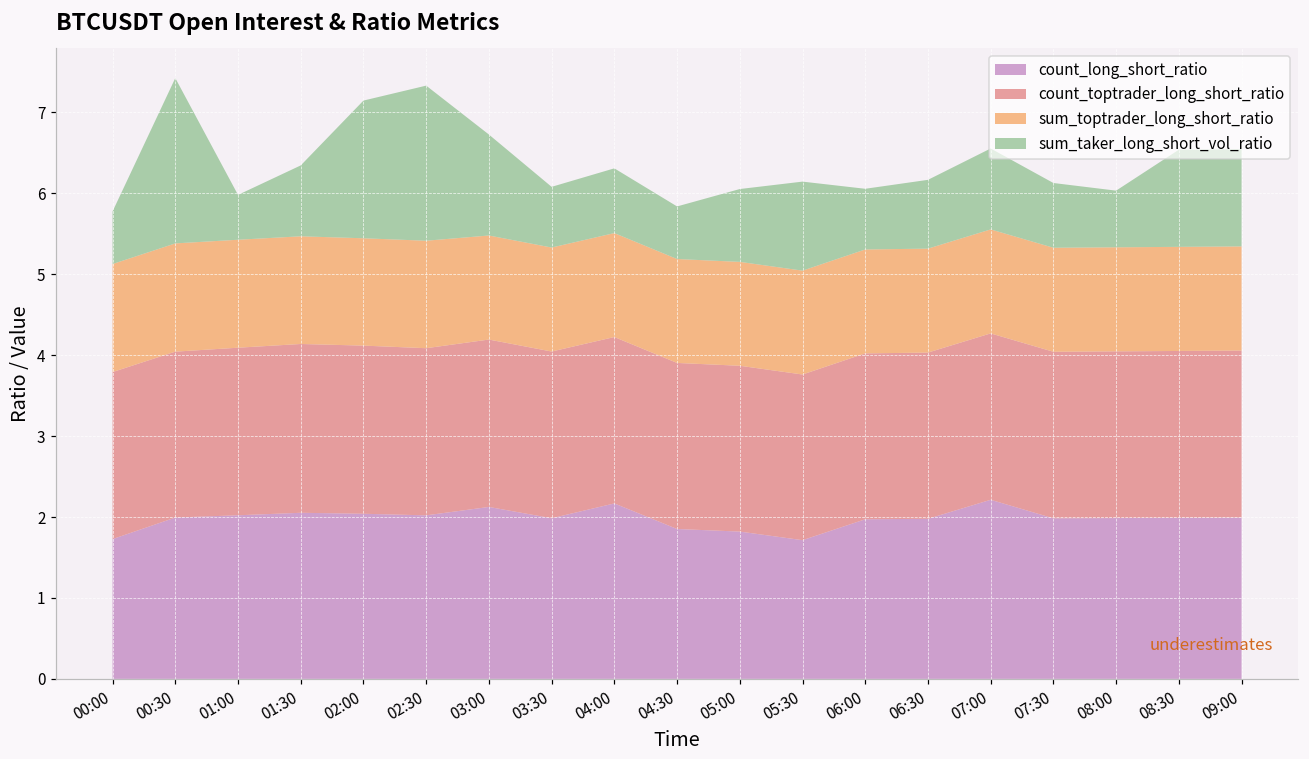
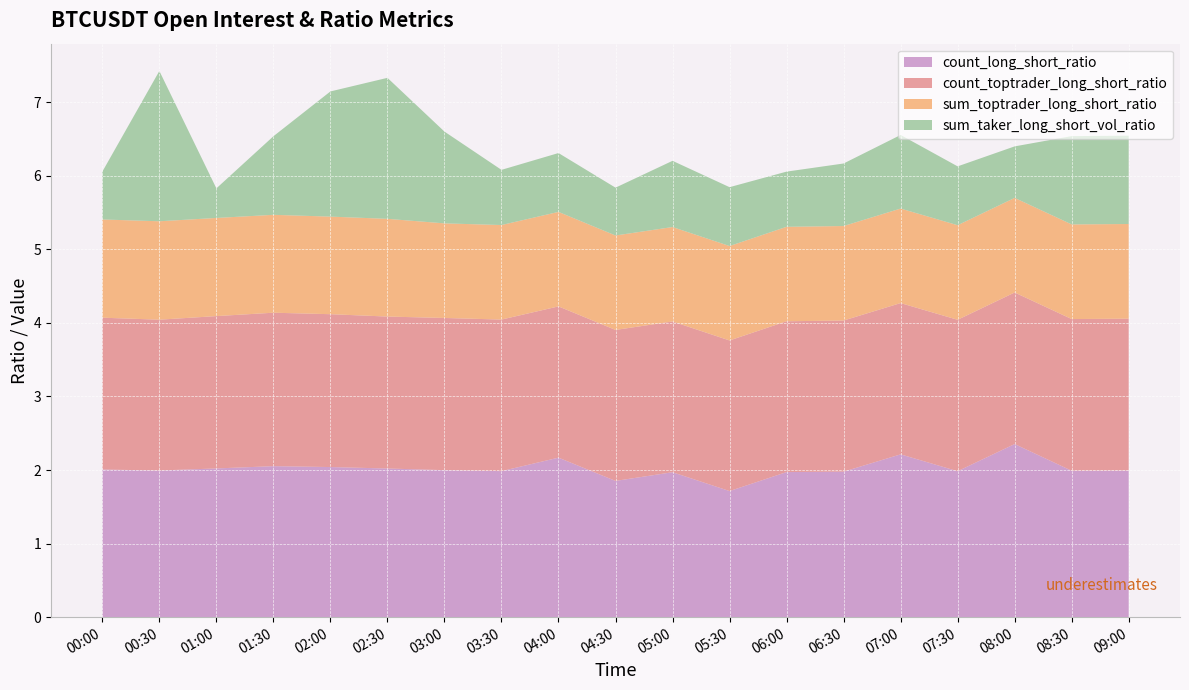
  {
    "count_long_short_ratio": {
-     "00:00": 1.7,
+     "00:00": 2.0,
      "00:30": 2.0,
      "01:00": 2.0,
      "02:00": 2.0,
      "02:30": 2.0,
-     "03:00": 2.1,
+     "03:00": 2.0,
      "03:30": 2.0,
      "04:00": 2.2,
      "04:30": 1.9,
-     "05:00": 1.8,
+     "05:00": 2.0,
      "05:30": 1.7,
      "06:00": 2.0,
      "06:30": 2.0,
      "07:00": 2.2,
      "07:30": 2.0,
-     "08:00": 2.0,
+     "08:00": 2.4,
      "08:30": 2.0,
      "09:00": 2.0
    },
    "sum_taker_long_short_vol_ratio": {
      "00:00": 0.7,
      "00:30": 2.0,
-     "01:00": 0.6,
-     "01:30": 0.9,
+     "01:00": 0.4,
+     "01:30": 1.1,
      "02:00": 1.7,
      "02:30": 1.9,
      "03:00": 1.2,
      "03:30": 0.8,
      "04:00": 0.8,
      "04:30": 0.7,
      "05:00": 0.9,
-     "05:30": 1.1,
+     "05:30": 0.8,
      "06:00": 0.8,
      "06:30": 0.8,
      "07:30": 0.8,
      "08:00": 0.7
    }
  }
